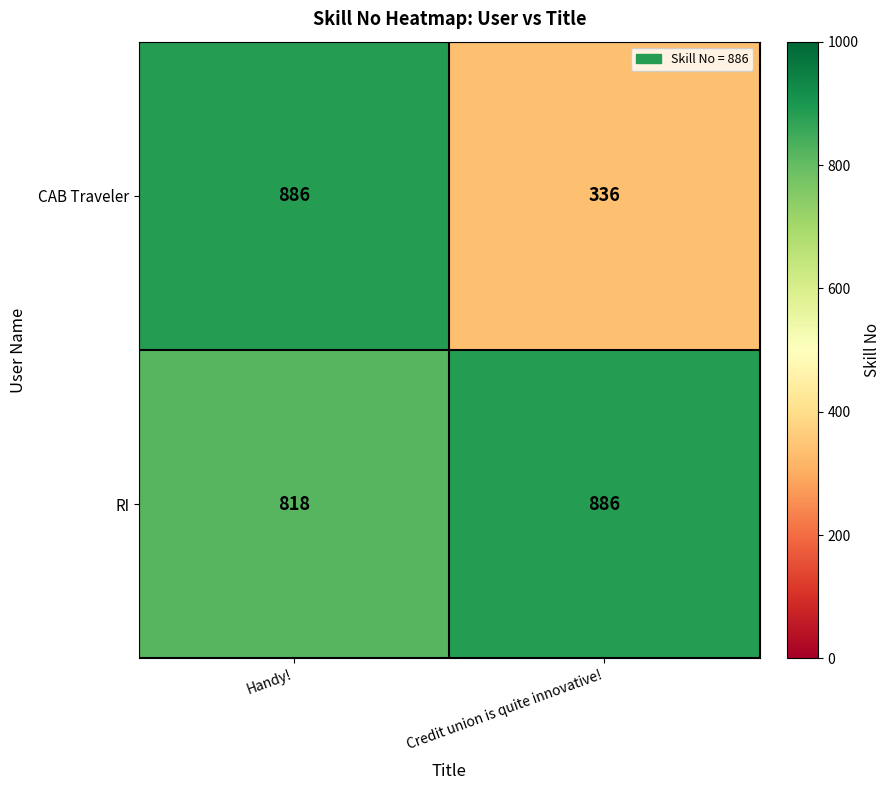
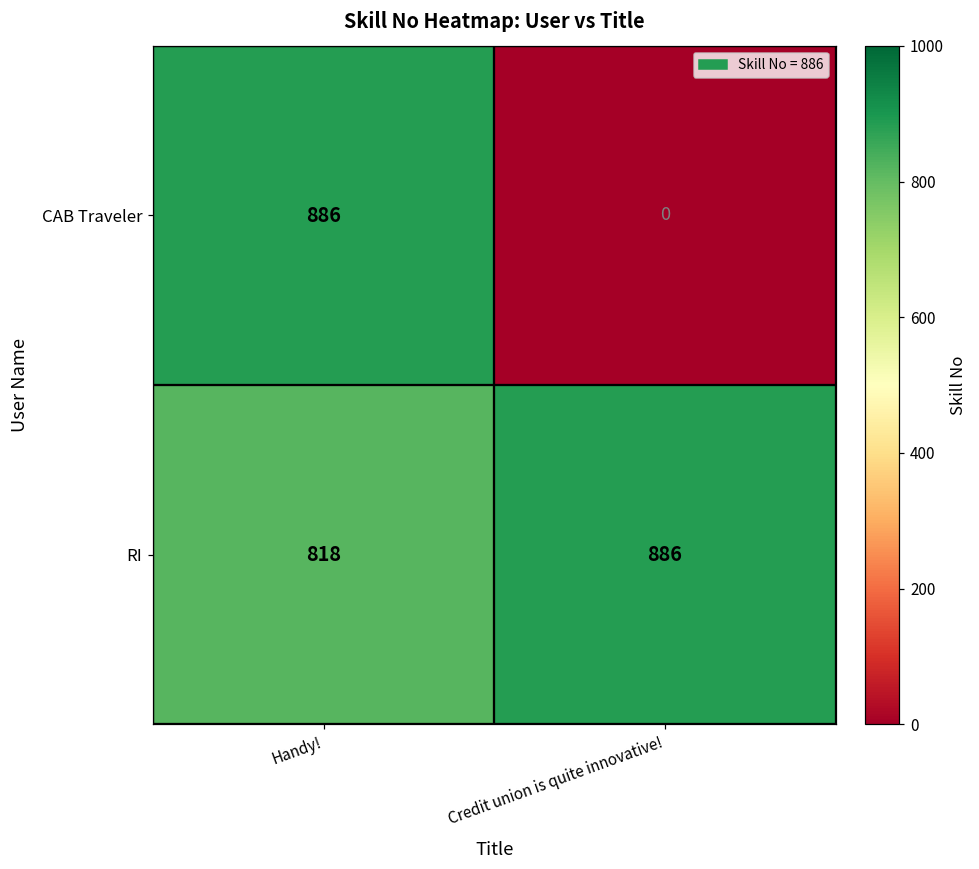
  {
    "CAB Traveler": {
      "Handy!": 886,
-     "Credit union is quite innovative!": 336
+     "Credit union is quite innovative!": 0
    },
    "RI": {
      "Handy!": 818,
      "Credit union is quite innovative!": 886
    }
  }
